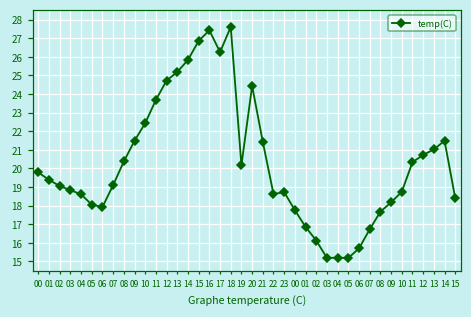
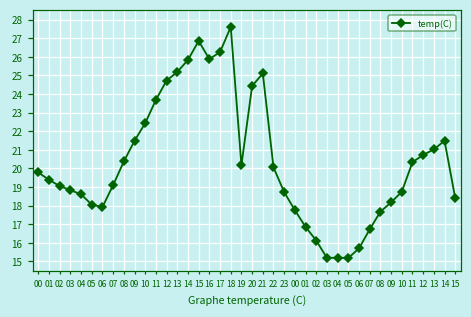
  {
-   "16": 27.4,
+   "16": 25.9,
    "17": 26.3,
    "18": 27.6,
    "19": 20.2,
    "20": 24.4,
-   "21": 21.4,
-   "22": 18.6,
+   "21": 25.1,
+   "22": 20.1,
    "23": 18.7
  }
